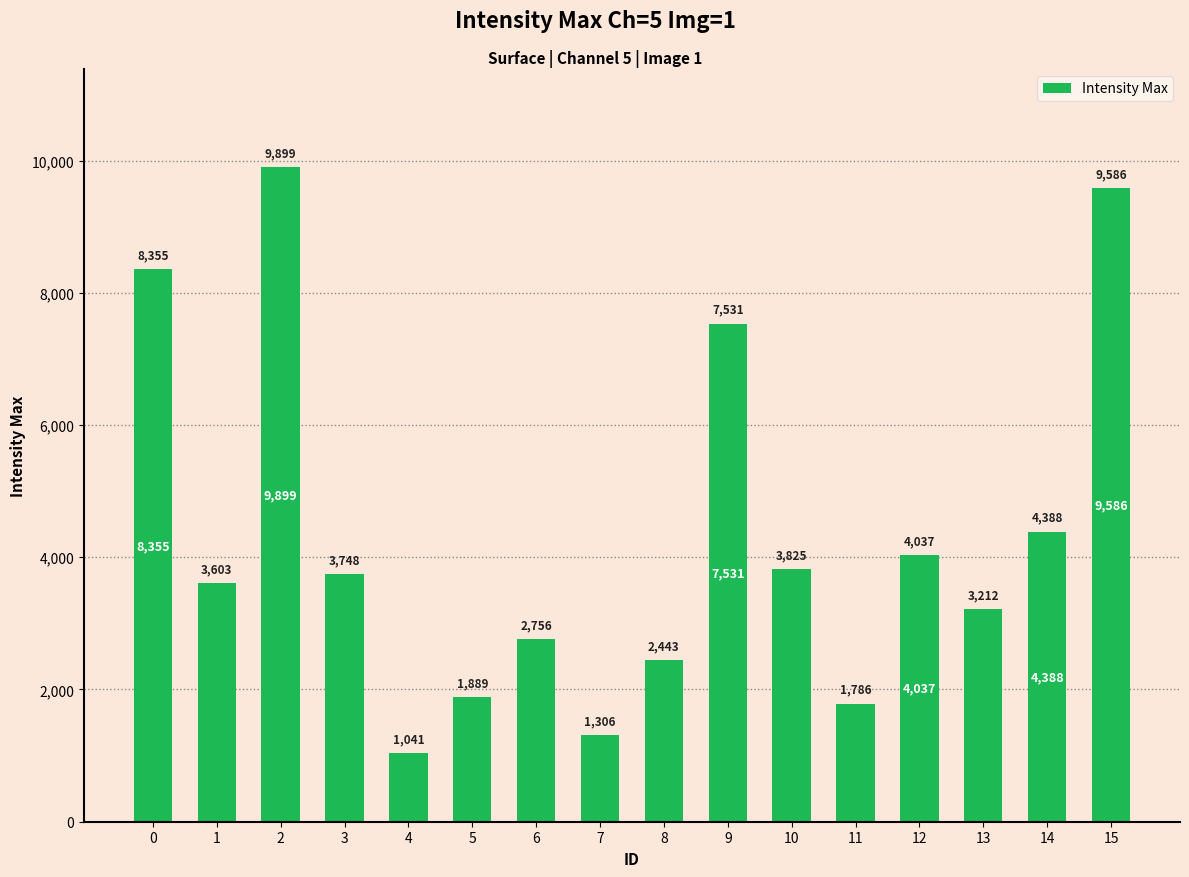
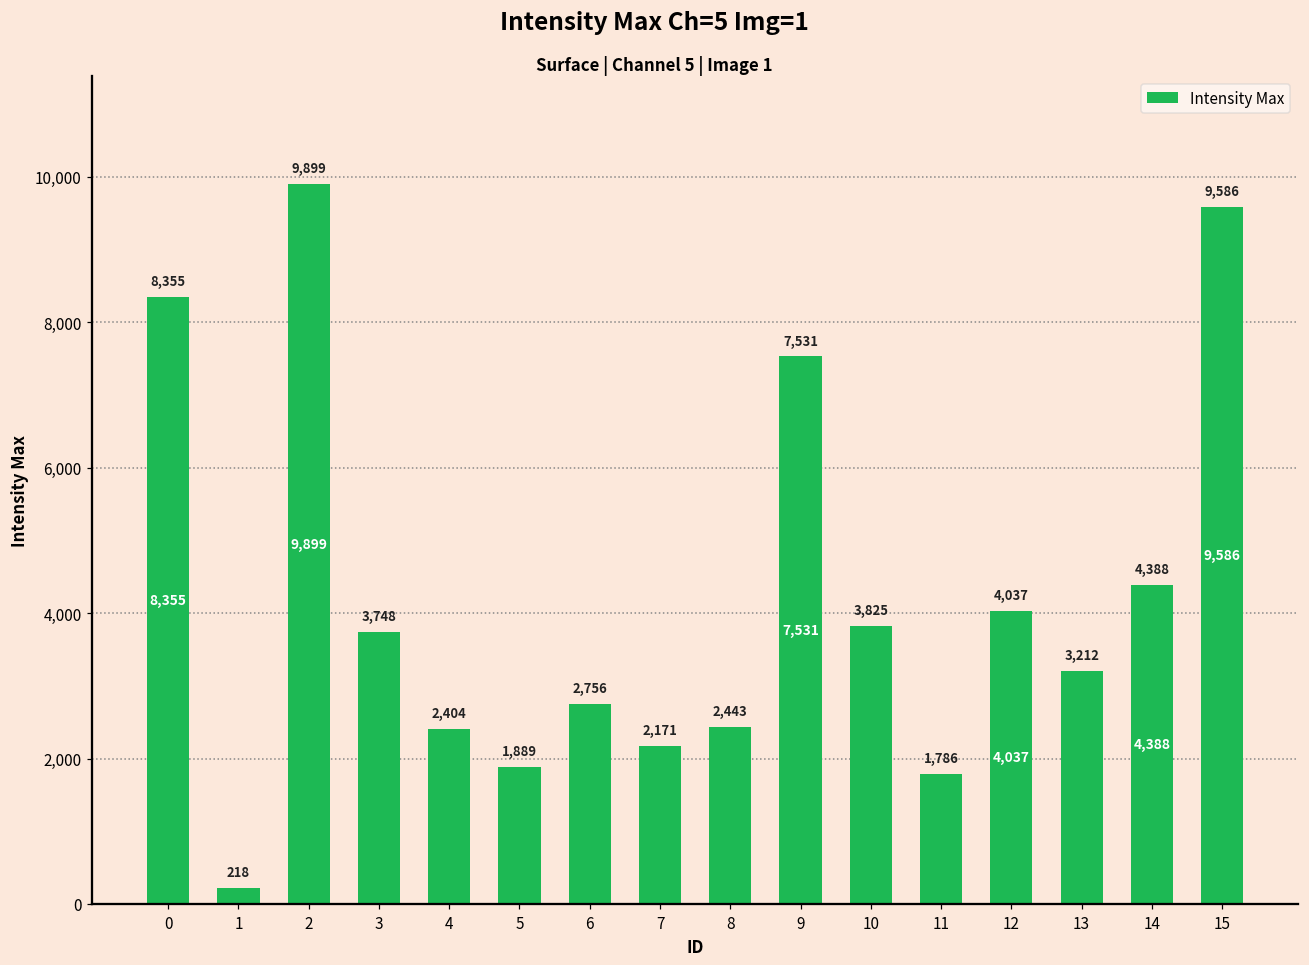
  {
    "0": "8,355",
-   "1": "3,603",
+   "1": "218",
    "2": "9,899",
    "3": "3,748",
-   "4": "1,041",
+   "4": "2,404",
    "5": "1,889",
    "6": "2,756",
-   "7": "1,306",
+   "7": "2,171",
    "8": "2,443",
    "9": "7,531",
    "10": "3,825",
    "11": "1,786",
    "12": "4,037",
    "13": "3,212",
    "14": "4,388",
    "15": "9,586"
  }
